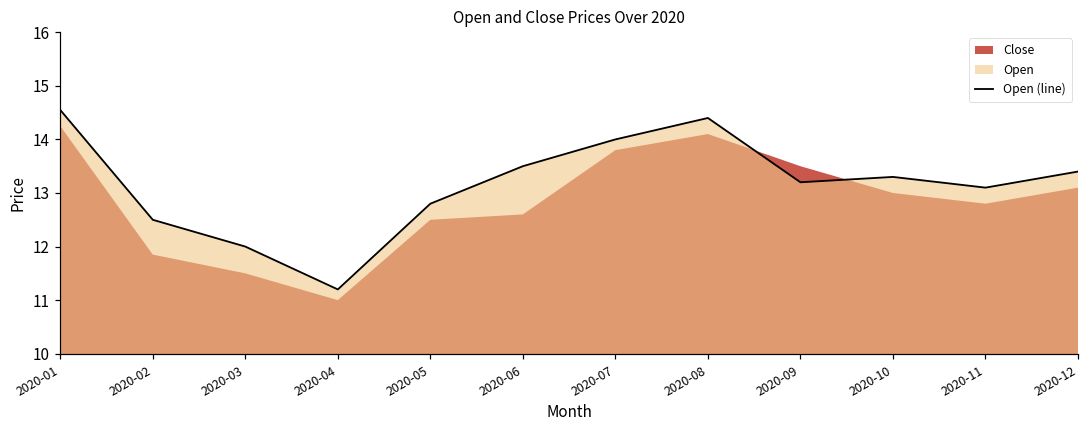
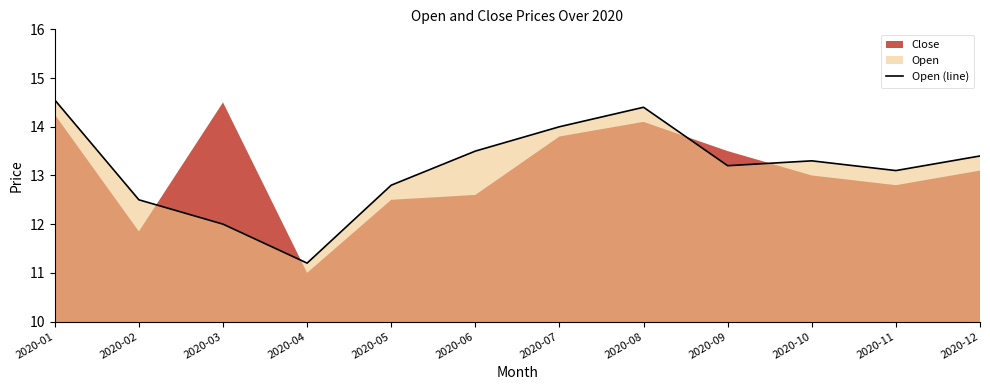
  {
    "Close": {
      "2020-01": 14.3,
      "2020-02": 11.9,
-     "2020-03": 11.5,
+     "2020-03": 14.5,
      "2020-04": 11.0,
      "2020-05": 12.5,
      "2020-06": 12.6,
      "2020-07": 13.8,
      "2020-08": 14.1,
      "2020-09": 13.5,
      "2020-10": 13.0,
      "2020-11": 12.8,
      "2020-12": 13.1
    },
    "Open": {
      "2020-01": 14.6,
      "2020-02": 12.5,
      "2020-03": 12.0,
      "2020-04": 11.2,
      "2020-05": 12.8,
      "2020-06": 13.5,
      "2020-07": 14.0,
      "2020-08": 14.4,
      "2020-09": 13.2,
      "2020-10": 13.3,
      "2020-11": 13.1,
      "2020-12": 13.4
    }
  }
